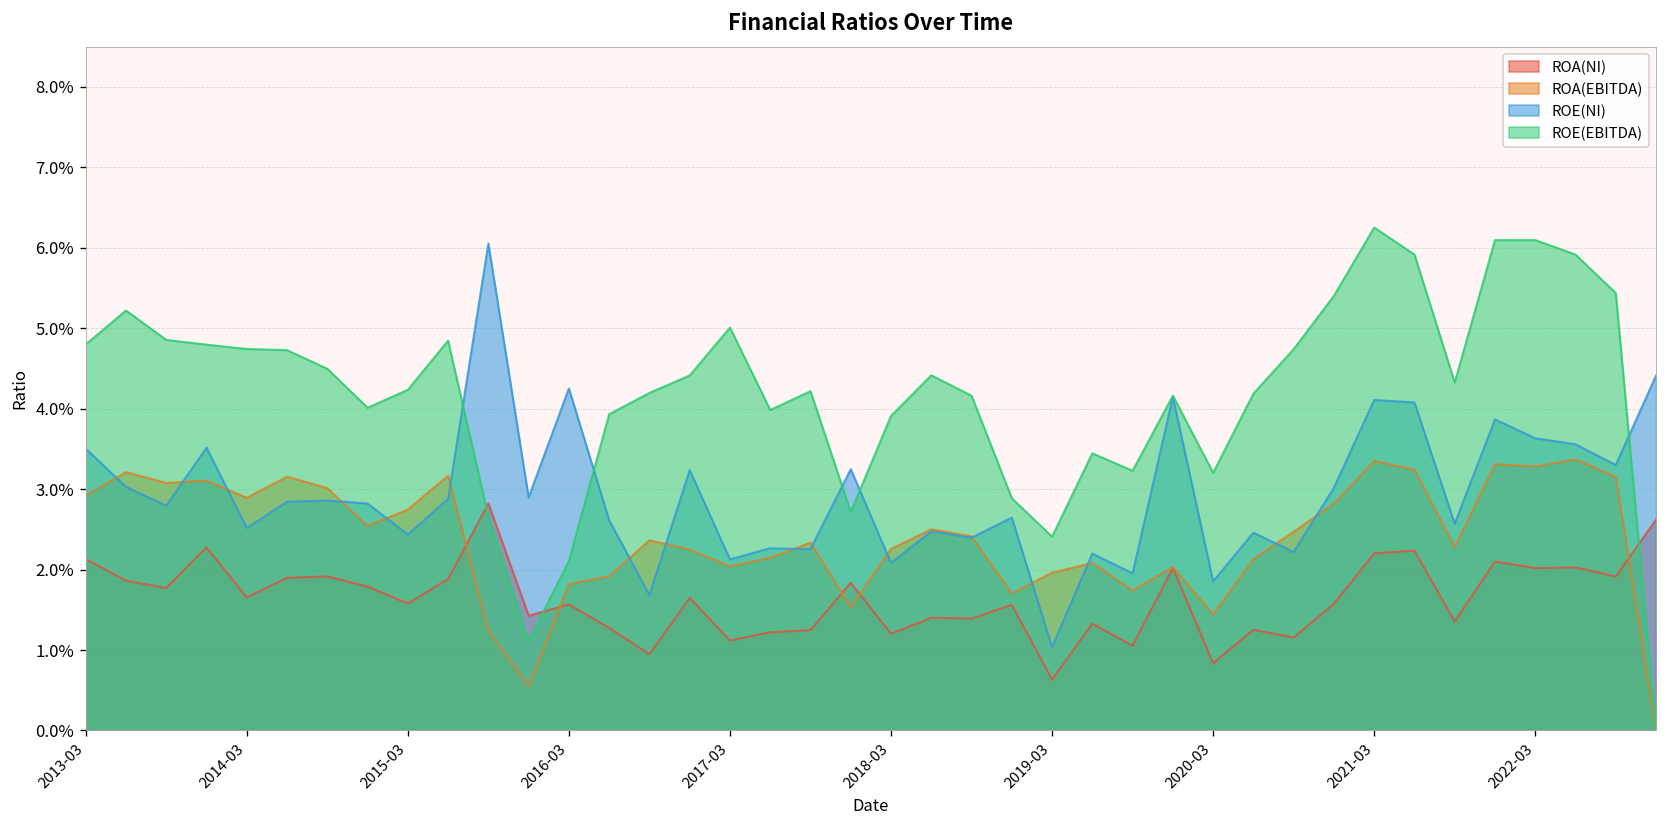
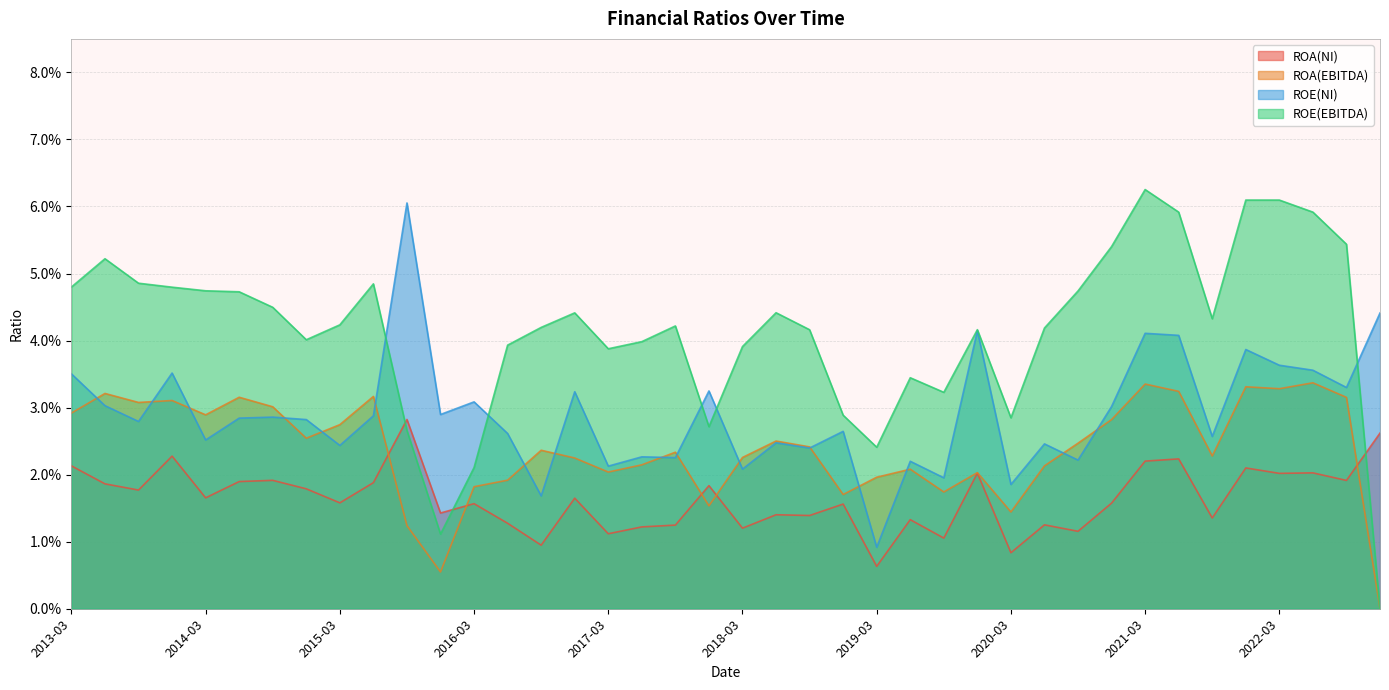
  {
    "ROE(NI)": {
      "2013-03": "3.5%",
      "2014-03": "2.5%",
      "2015-03": "2.4%",
-     "2016-03": "4.3%",
+     "2016-03": "3.1%",
      "2017-03": "2.1%",
      "2018-03": "2.1%",
-     "2019-03": "1.0%",
+     "2019-03": "0.9%",
      "2020-03": "1.9%",
      "2021-03": "4.1%",
      "2022-03": "3.6%"
    },
    "ROE(EBITDA)": {
      "2013-03": "4.8%",
      "2014-03": "4.7%",
      "2015-03": "4.2%",
      "2016-03": "2.1%",
-     "2017-03": "5.0%",
+     "2017-03": "3.9%",
      "2018-03": "3.9%",
      "2019-03": "2.4%",
-     "2020-03": "3.2%",
+     "2020-03": "2.8%",
      "2021-03": "6.3%",
      "2022-03": "6.1%"
    }
  }
